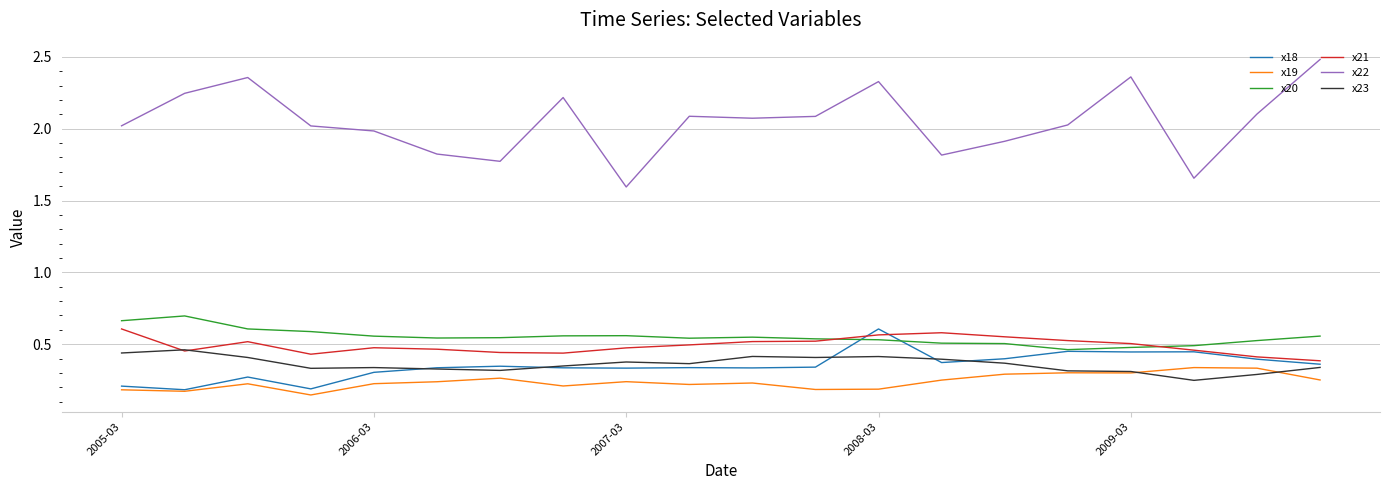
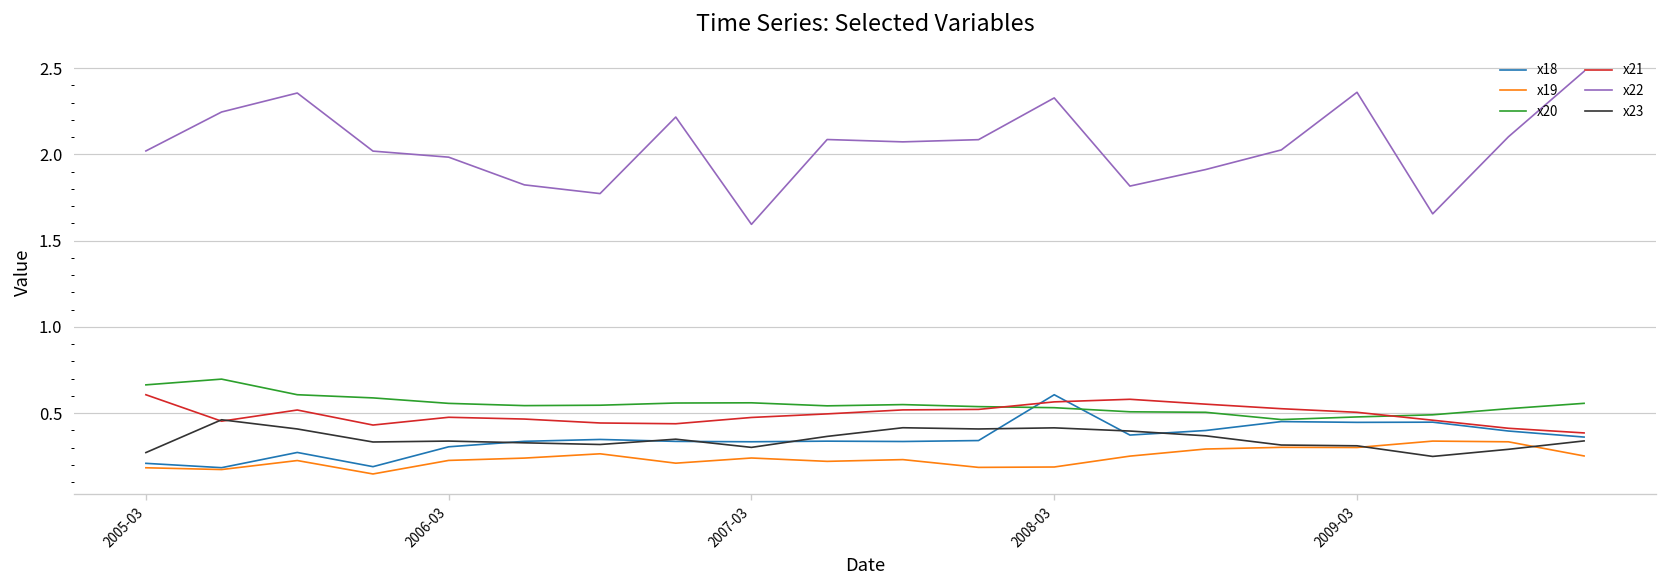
  {
    "x18": {
      "2005-03": 0.21,
      "2006-03": 0.30,
      "2007-03": 0.33,
      "2008-03": 0.61,
      "2009-03": 0.45
    },
    "x19": {
      "2005-03": 0.18,
      "2006-03": 0.23,
      "2007-03": 0.24,
      "2008-03": 0.19
    },
    "x20": {
      "2005-03": 0.66,
      "2006-03": 0.56,
      "2007-03": 0.56,
      "2008-03": 0.53,
      "2009-03": 0.48
    },
    "x21": {
      "2005-03": 0.61,
      "2006-03": 0.48,
      "2007-03": 0.47,
      "2008-03": 0.56,
      "2009-03": 0.50
    },
    "x22": {
      "2005-03": 2.02,
      "2006-03": 1.98,
      "2007-03": 1.59,
      "2008-03": 2.33,
      "2009-03": 2.36
    },
    "x23": {
-     "2005-03": 0.44,
+     "2005-03": 0.27,
      "2006-03": 0.34,
-     "2007-03": 0.38,
+     "2007-03": 0.30,
      "2008-03": 0.41
    }
  }
